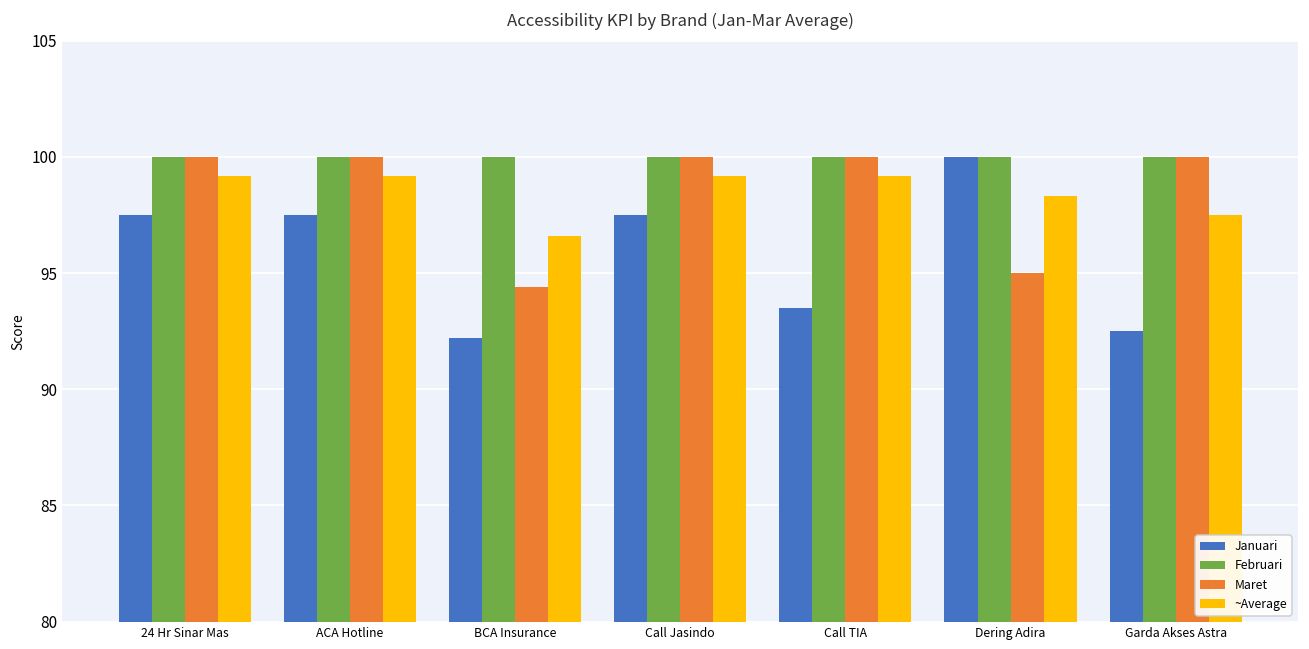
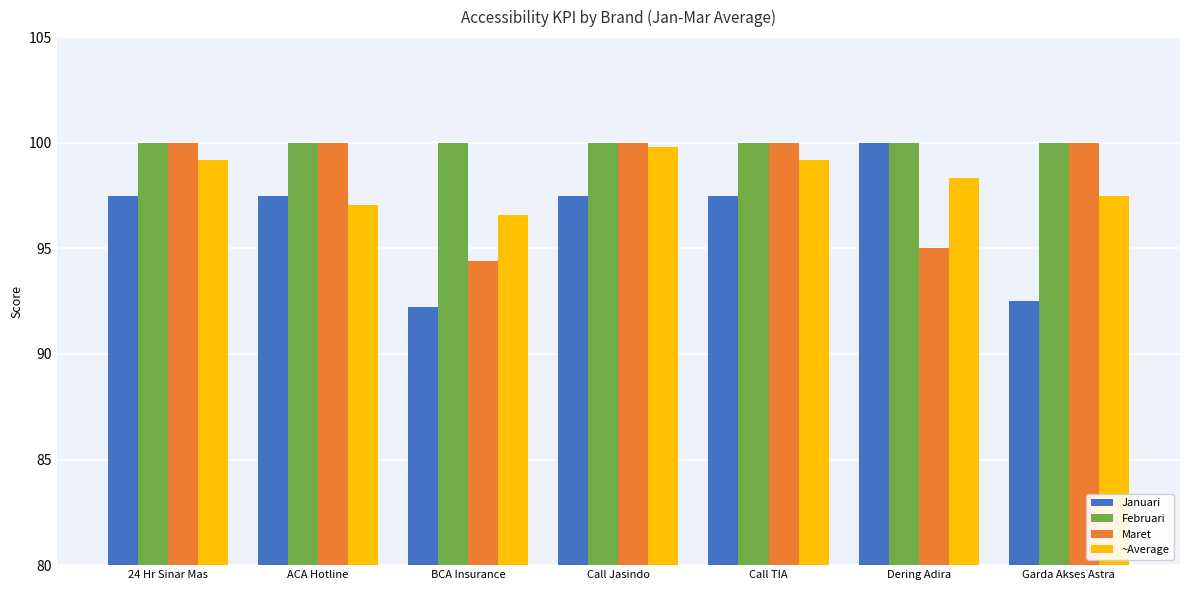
  {
    "Januari": {
      "24 Hr Sinar Mas": 97.5,
      "ACA Hotline": 97.5,
      "BCA Insurance": 92.2,
      "Call Jasindo": 97.5,
-     "Call TIA": 93.5,
+     "Call TIA": 97.5,
      "Dering Adira": 100.0,
      "Garda Akses Astra": 92.5
    },
    "Februari": {
      "24 Hr Sinar Mas": 100.0,
      "ACA Hotline": 100.0,
      "BCA Insurance": 100.0,
      "Call Jasindo": 100.0,
      "Call TIA": 100.0,
      "Dering Adira": 100.0,
      "Garda Akses Astra": 100.0
    },
    "Maret": {
      "24 Hr Sinar Mas": 100.0,
      "ACA Hotline": 100.0,
      "BCA Insurance": 94.4,
      "Call Jasindo": 100.0,
      "Call TIA": 100.0,
      "Dering Adira": 95.0,
      "Garda Akses Astra": 100.0
    },
    "~Average": {
      "24 Hr Sinar Mas": 99.2,
-     "ACA Hotline": 99.2,
+     "ACA Hotline": 97.1,
      "BCA Insurance": 96.6,
-     "Call Jasindo": 99.2,
+     "Call Jasindo": 99.8,
      "Call TIA": 99.2,
      "Dering Adira": 98.3,
      "Garda Akses Astra": 97.5
    }
  }
